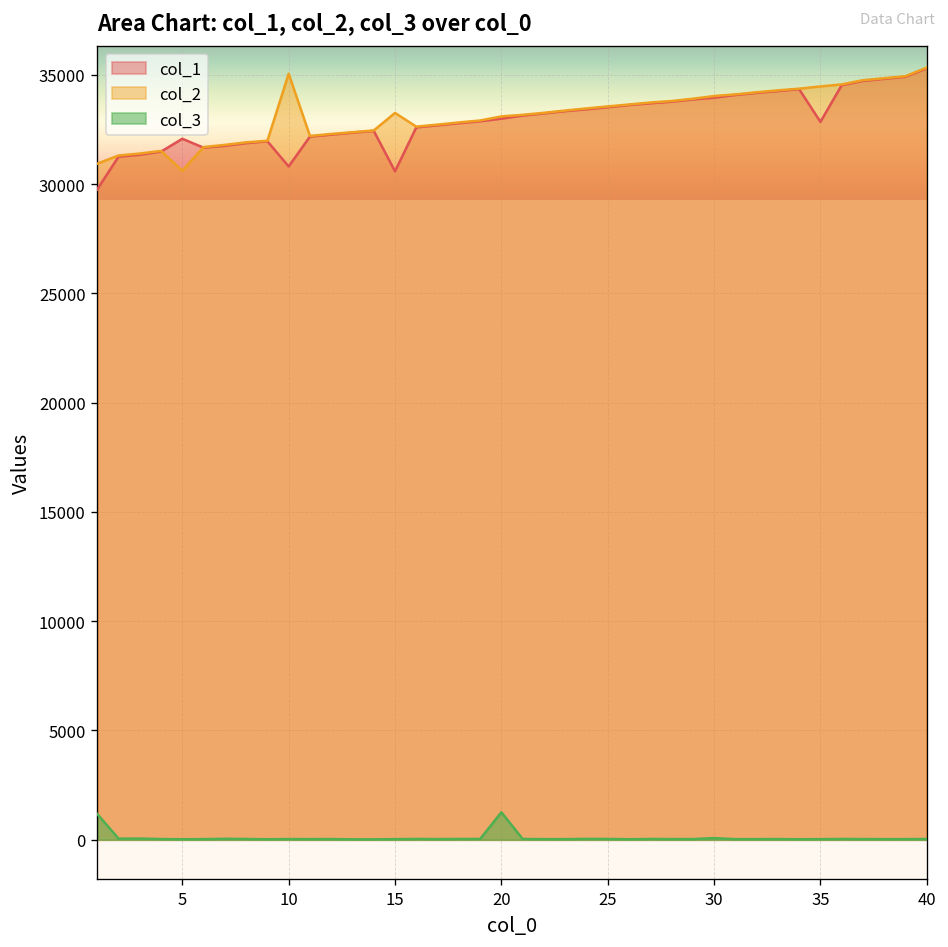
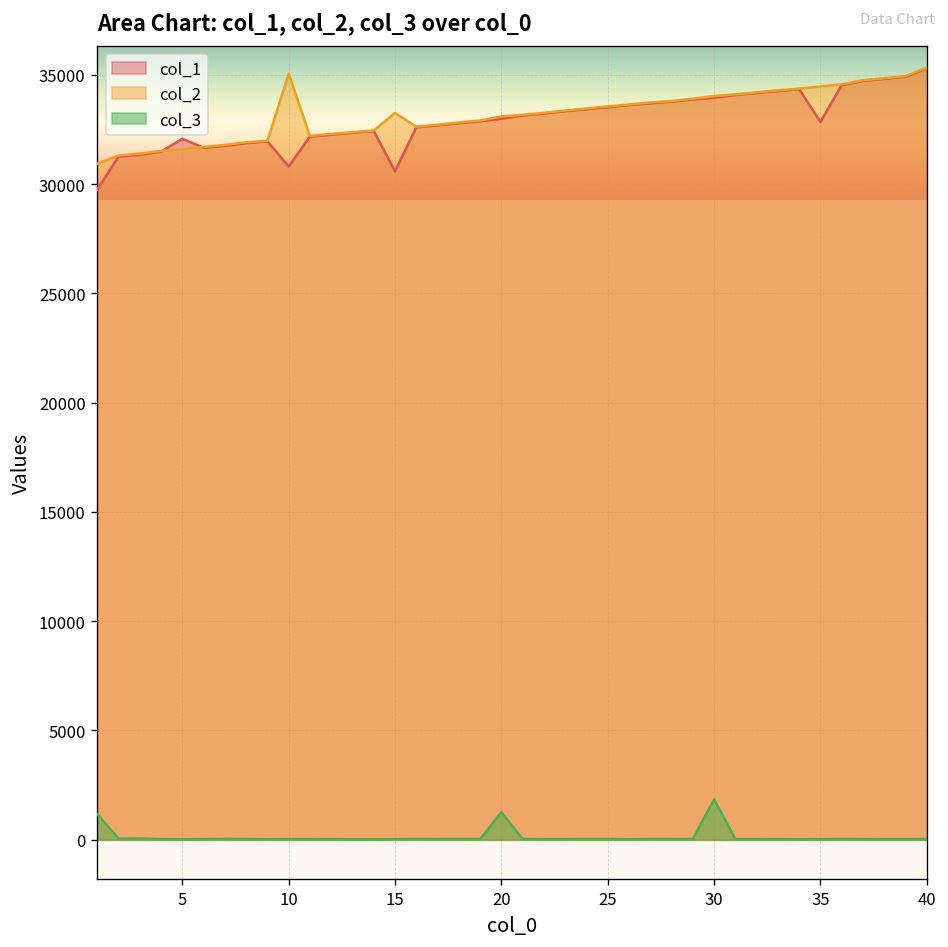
  {
    "col_1": {
      "5": 32100,
      "10": 30800,
      "15": 30600,
      "35": 32800
    },
    "col_2": {
-     "5": 30600,
+     "5": 31600,
      "10": 35100,
      "15": 33300,
      "35": 34500
    },
    "col_3": {
      "5": 0,
      "10": 0,
      "15": 0,
      "20": 1300,
      "25": 0,
-     "30": 100,
+     "30": 1800,
      "35": 0,
      "40": 0
    }
  }
